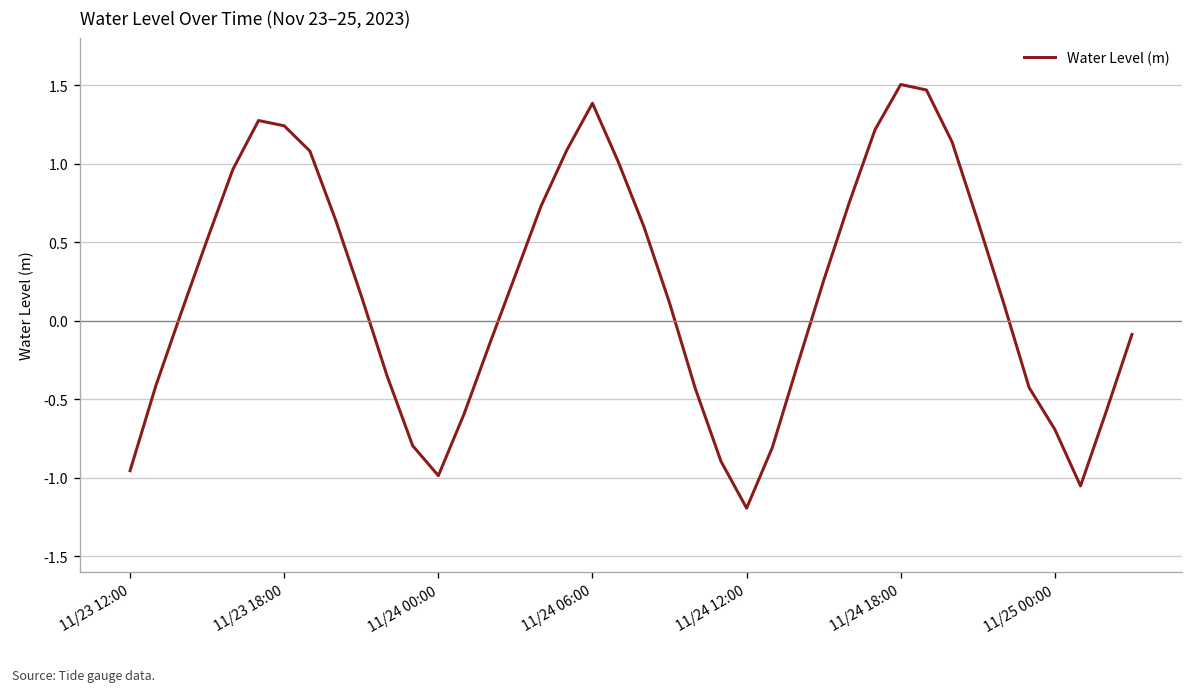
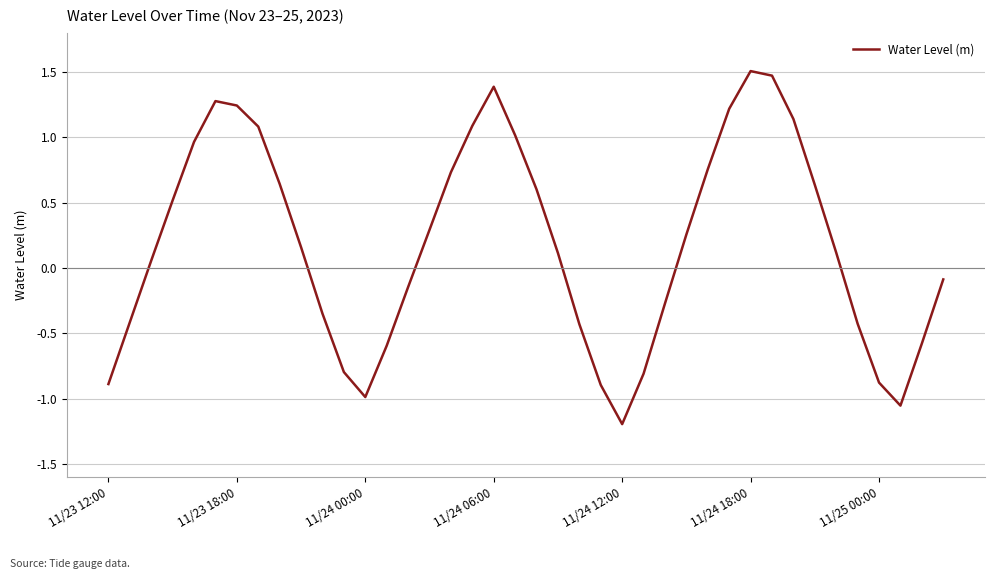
  {
-   "11/23 12:00": -0.95,
+   "11/23 12:00": -0.89,
    "11/23 18:00": 1.24,
    "11/24 00:00": -0.99,
    "11/24 06:00": 1.39,
    "11/24 12:00": -1.19,
    "11/24 18:00": 1.51,
-   "11/25 00:00": -0.69
+   "11/25 00:00": -0.88
  }
